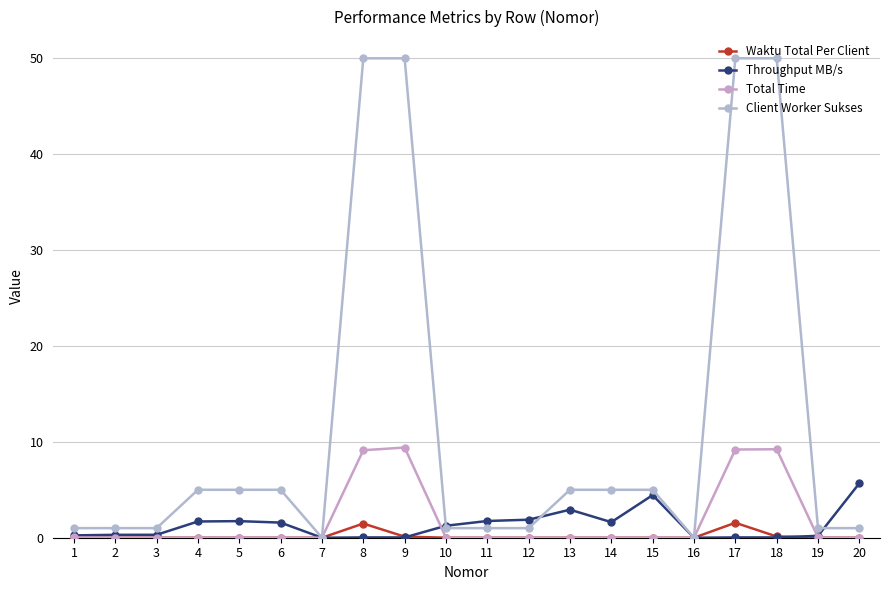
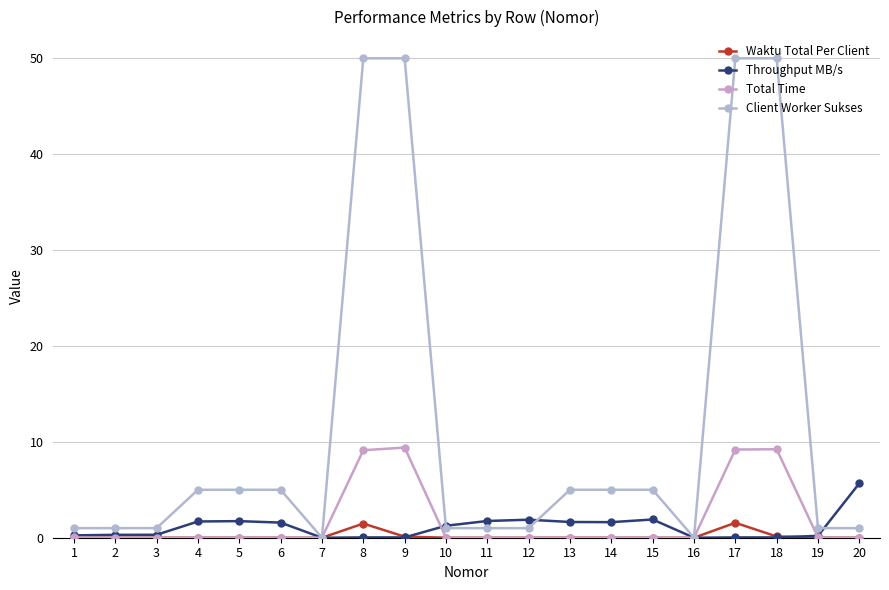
  {
    "Waktu Total Per Client": {
      "8": 1,
      "17": 2
    },
    "Throughput MB/s": {
      "2": 0,
      "3": 0,
      "4": 2,
      "5": 2,
      "6": 2,
      "8": 0,
      "11": 2,
      "12": 2,
-     "13": 3,
+     "13": 2,
      "14": 2,
-     "15": 4,
+     "15": 2,
      "17": 0,
      "20": 6
    }
  }
